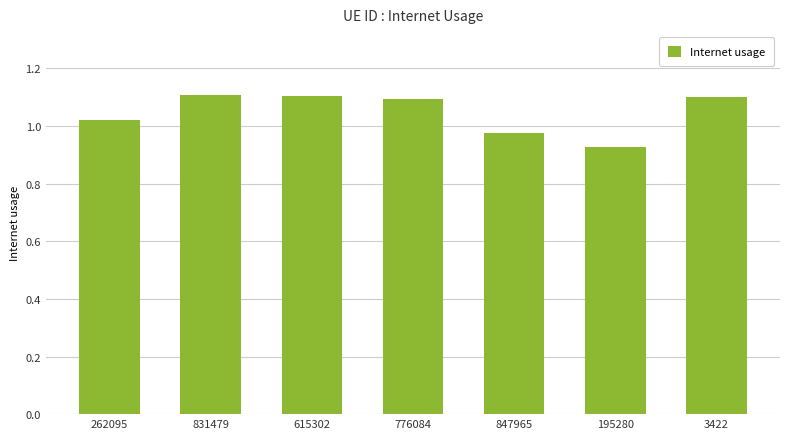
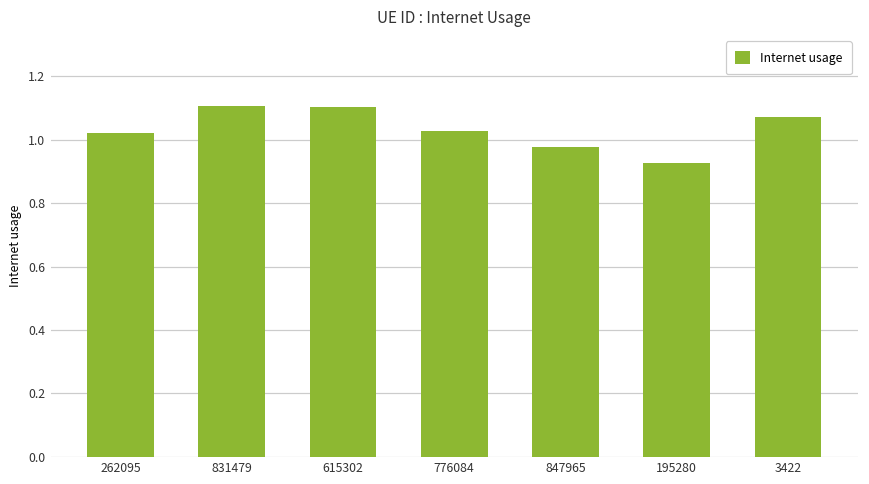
  {
    "262095": 1.02,
    "831479": 1.11,
    "615302": 1.10,
-   "776084": 1.09,
+   "776084": 1.03,
    "847965": 0.98,
    "195280": 0.93,
-   "3422": 1.10
+   "3422": 1.07
  }
